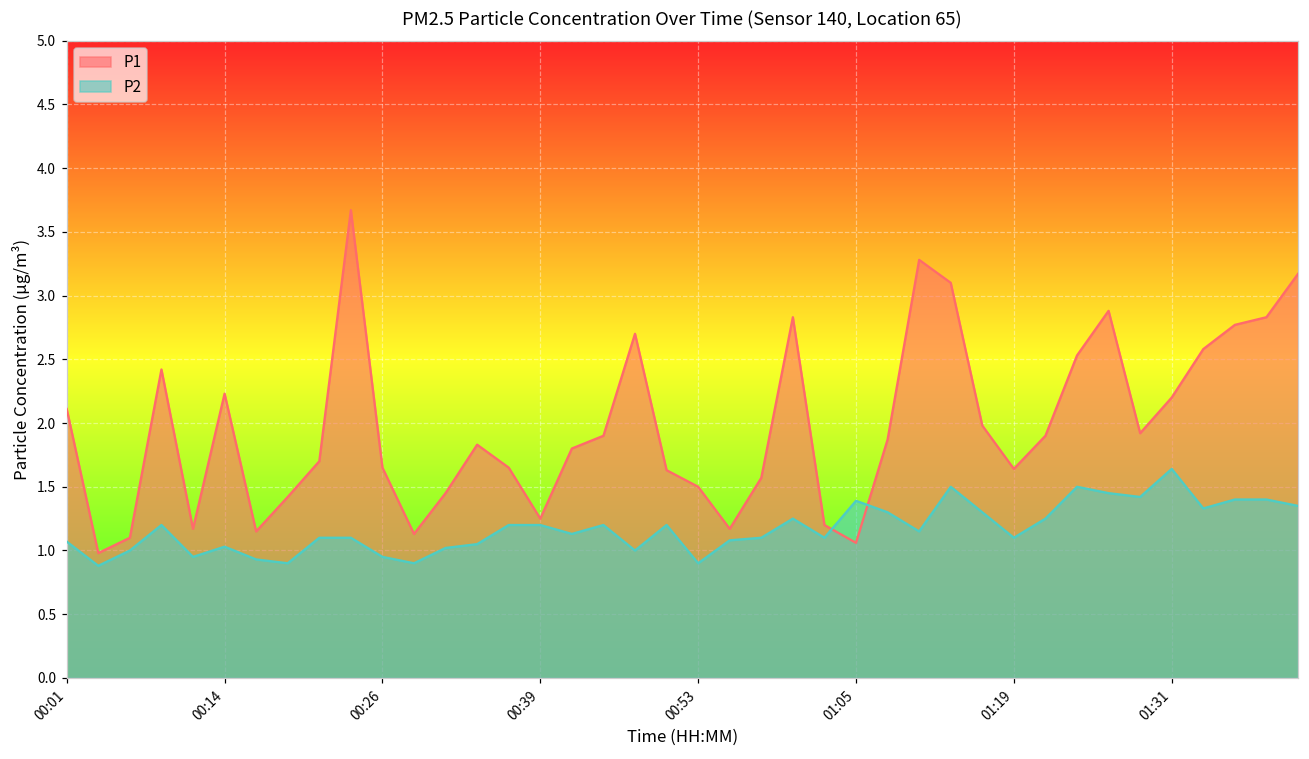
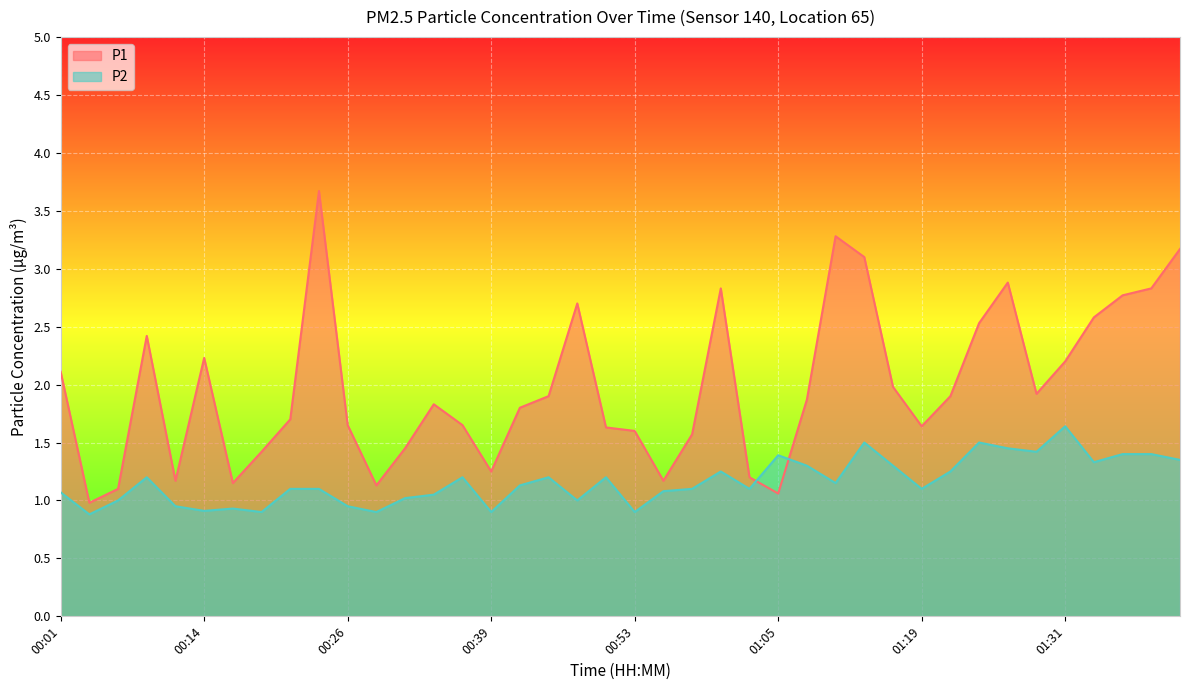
  {
    "P1": {
      "00:01": 2.1,
      "00:14": 2.23,
      "00:26": 1.65,
      "00:39": 1.25,
-     "00:53": 1.5,
+     "00:53": 1.6,
      "01:05": 1.06,
      "01:19": 1.64,
      "01:31": 2.2
    },
    "P2": {
      "00:01": 1.07,
-     "00:14": 1.03,
+     "00:14": 0.91,
      "00:26": 0.95,
-     "00:39": 1.2,
+     "00:39": 0.9,
      "00:53": 0.90,
      "01:05": 1.39,
      "01:19": 1.10,
      "01:31": 1.64
    }
  }
